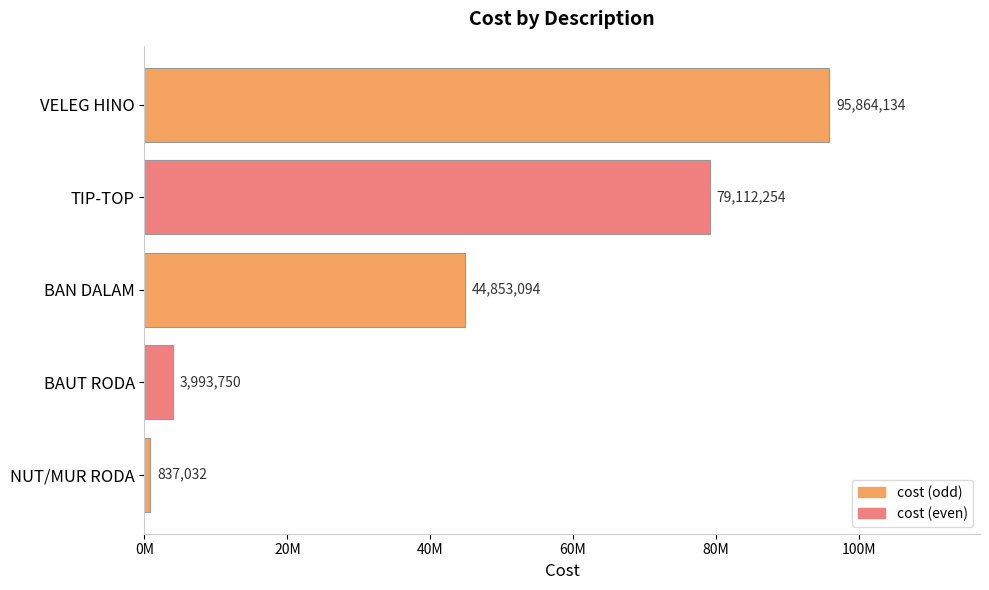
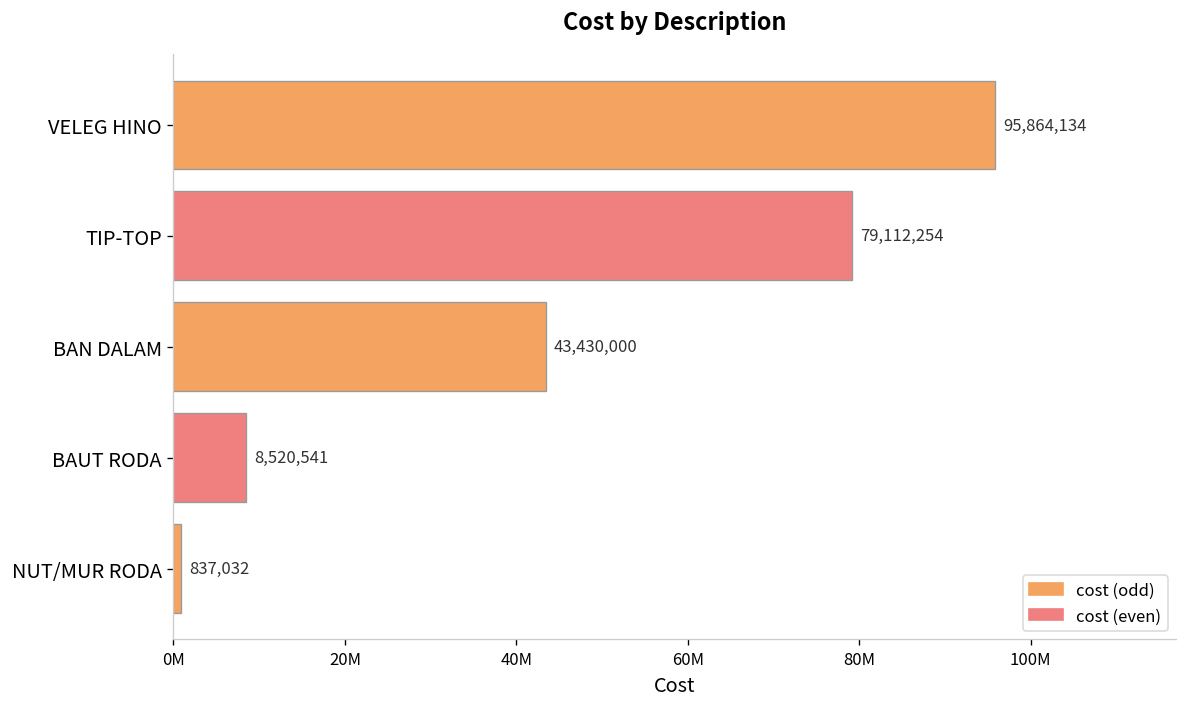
  {
    "VELEG HINO": "95,864,134",
    "TIP-TOP": "79,112,254",
-   "BAN DALAM": "44,853,094",
-   "BAUT RODA": "3,993,750",
+   "BAN DALAM": "43,430,000",
+   "BAUT RODA": "8,520,541",
    "NUT/MUR RODA": "837,032"
  }
